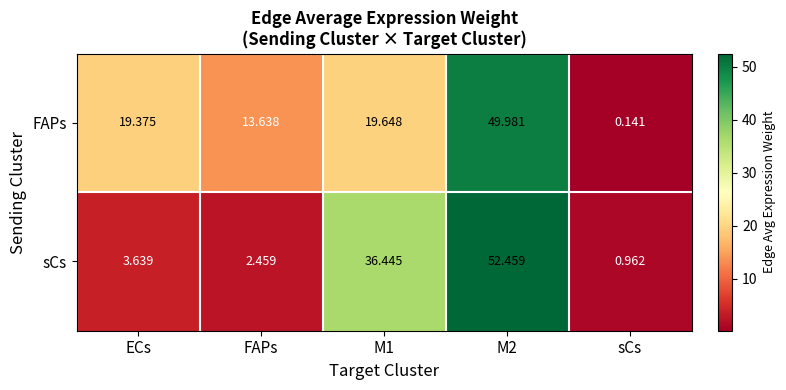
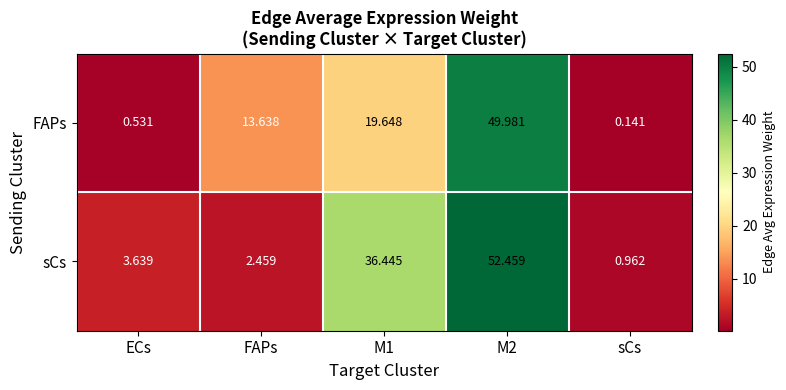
  {
    "FAPs": {
-     "ECs": 19.375,
+     "ECs": 0.531,
      "FAPs": 13.638,
      "M1": 19.648,
      "M2": 49.981,
      "sCs": 0.141
    },
    "sCs": {
      "ECs": 3.639,
      "FAPs": 2.459,
      "M1": 36.445,
      "M2": 52.459,
      "sCs": 0.962
    }
  }
